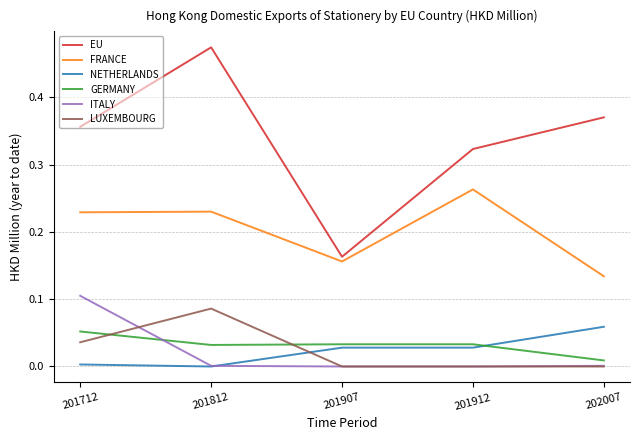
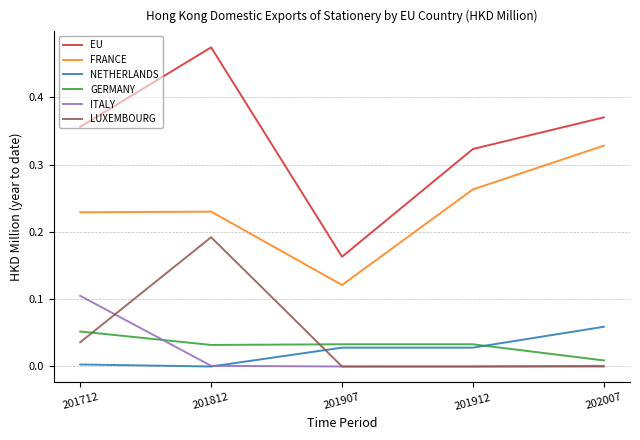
  {
    "EU": {
      "201812": 0.47,
      "201907": 0.16,
      "201912": 0.32,
      "202007": 0.37
    },
    "FRANCE": {
      "201712": 0.23,
      "201812": 0.23,
-     "201907": 0.16,
+     "201907": 0.12,
      "201912": 0.26,
-     "202007": 0.13
+     "202007": 0.33
    },
    "NETHERLANDS": {
      "201712": 0.00,
      "201907": 0.03,
      "201912": 0.03,
      "202007": 0.06
    },
    "GERMANY": {
      "201712": 0.05,
      "201812": 0.03,
      "201907": 0.03,
      "201912": 0.03,
      "202007": 0.01
    },
    "ITALY": {
      "201712": 0.11
    },
    "LUXEMBOURG": {
      "201712": 0.04,
-     "201812": 0.09
+     "201812": 0.19
    }
  }
